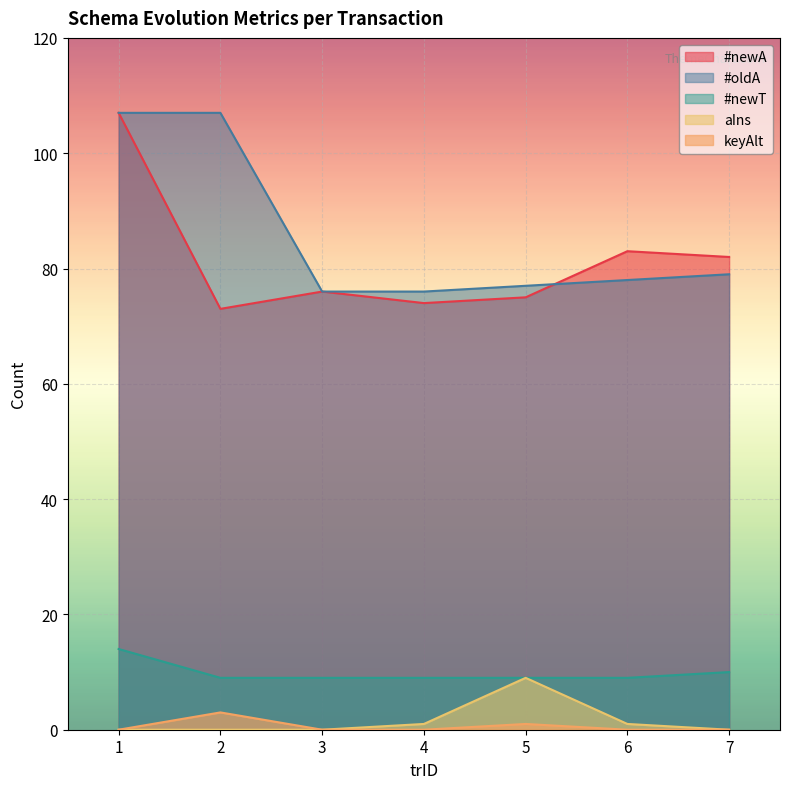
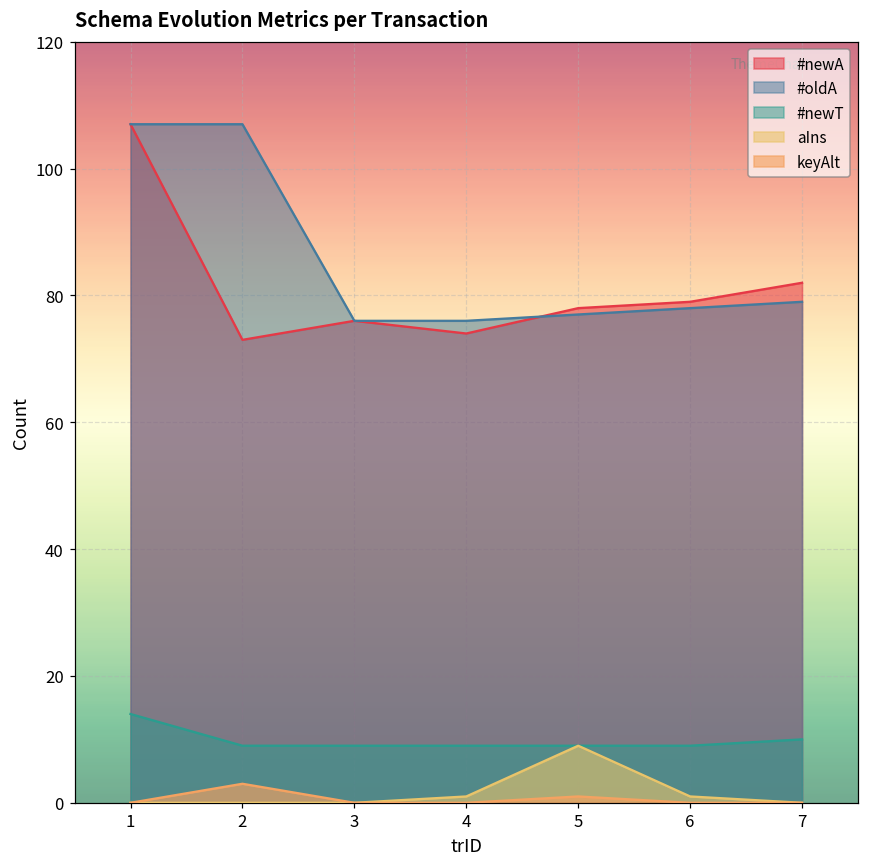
  {
    "#newA": {
      "2": 73,
      "4": 74,
-     "5": 75,
-     "6": 83,
+     "5": 78,
+     "6": 79,
      "7": 82
    }
  }
